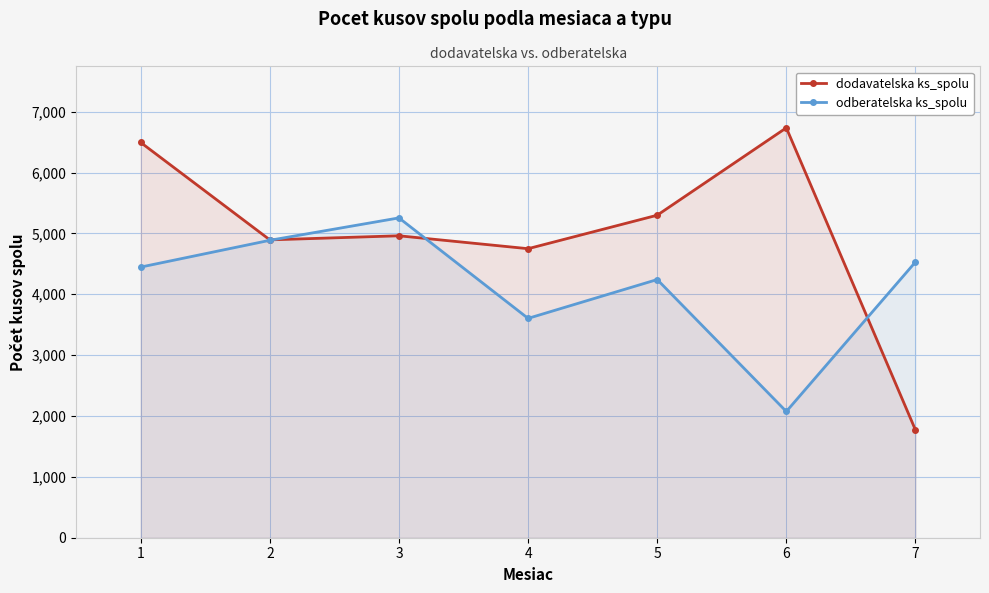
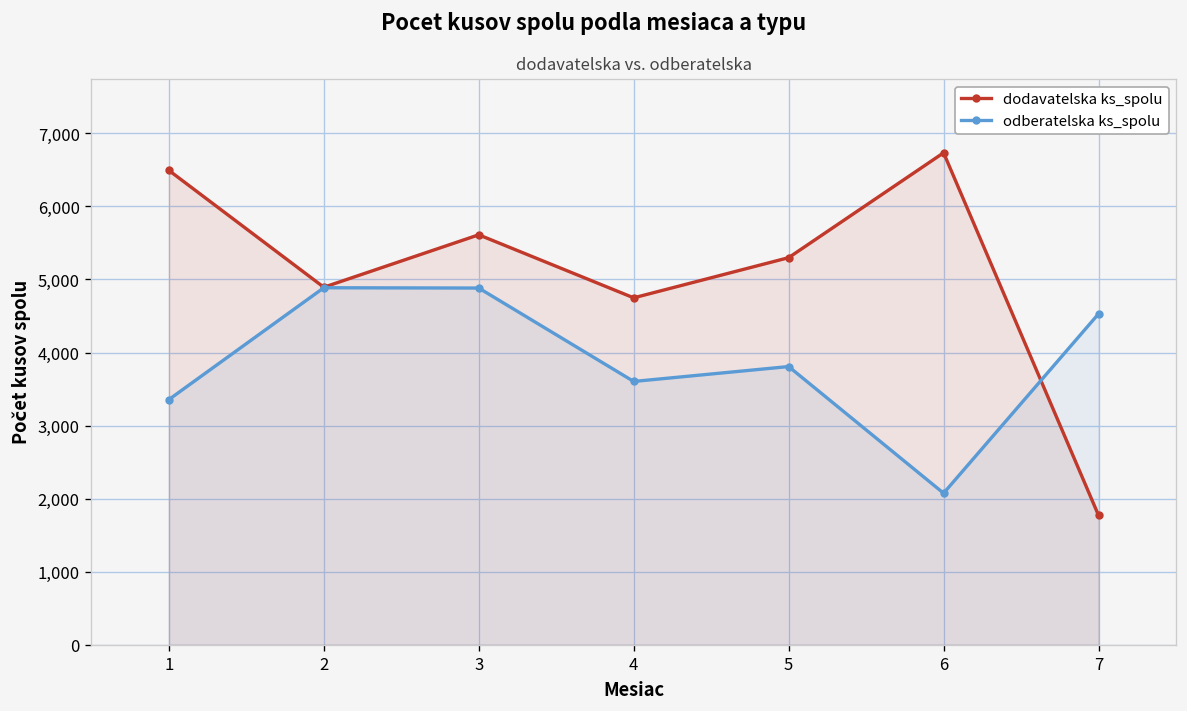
  {
    "dodavatelska ks_spolu": {
      "1": "6,500",
-     "3": "5,000",
+     "3": "5,600",
      "4": "4,700",
      "5": "5,300",
      "6": "6,700",
      "7": "1,800"
    },
    "odberatelska ks_spolu": {
-     "1": "4,400",
-     "3": "5,300",
+     "1": "3,400",
+     "3": "4,900",
      "4": "3,600",
-     "5": "4,200",
+     "5": "3,800",
      "6": "2,100",
      "7": "4,500"
    }
  }
